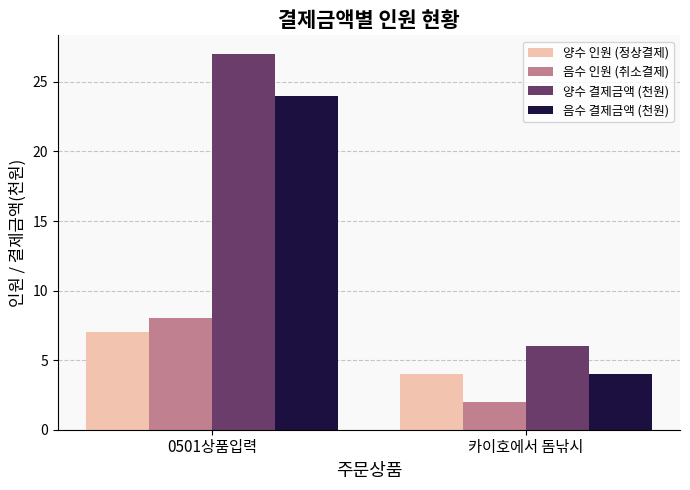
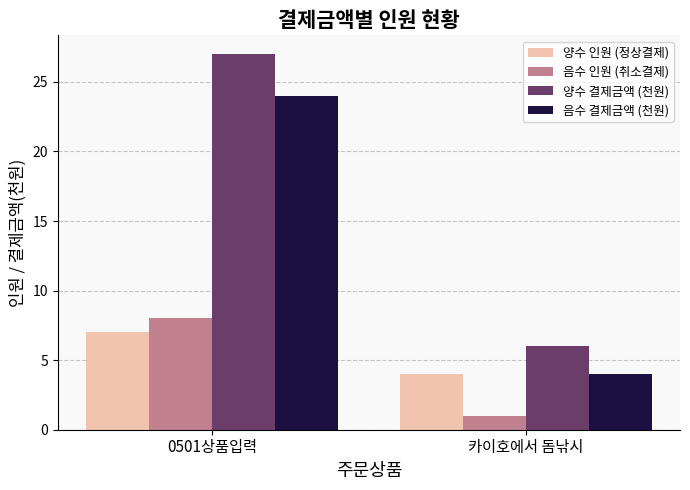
  {
    "양수 인원 (정상결제)": {
      "0501상품입력": 7,
      "카이호에서 돔낚시": 4
    },
    "음수 인원 (취소결제)": {
      "0501상품입력": 8,
-     "카이호에서 돔낚시": 2
+     "카이호에서 돔낚시": 1
    },
    "양수 결제금액 (천원)": {
      "0501상품입력": 27,
      "카이호에서 돔낚시": 6
    },
    "음수 결제금액 (천원)": {
      "0501상품입력": 24,
      "카이호에서 돔낚시": 4
    }
  }
